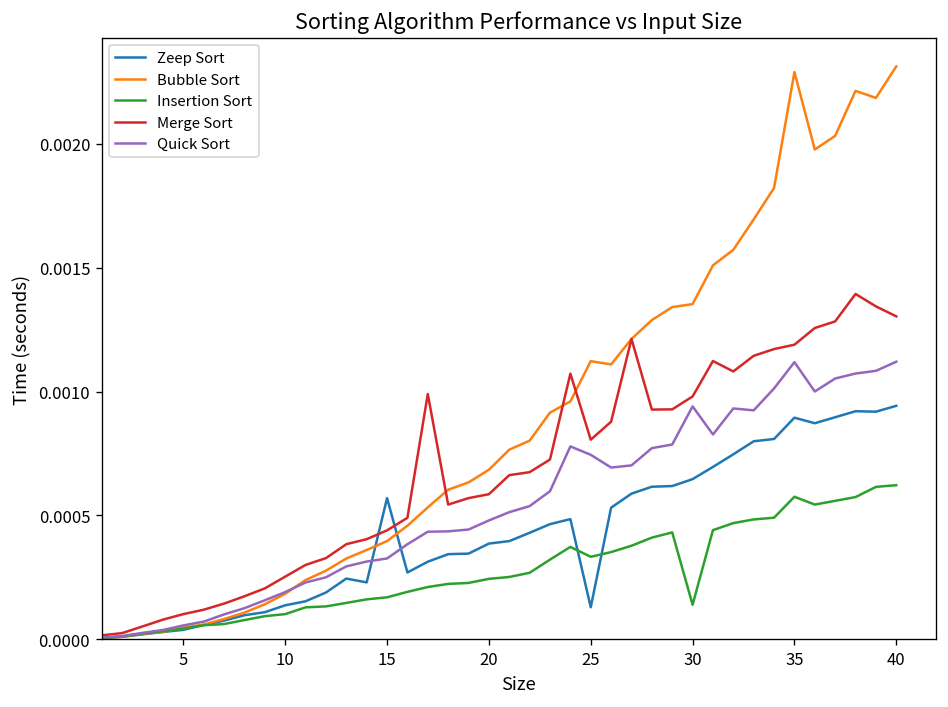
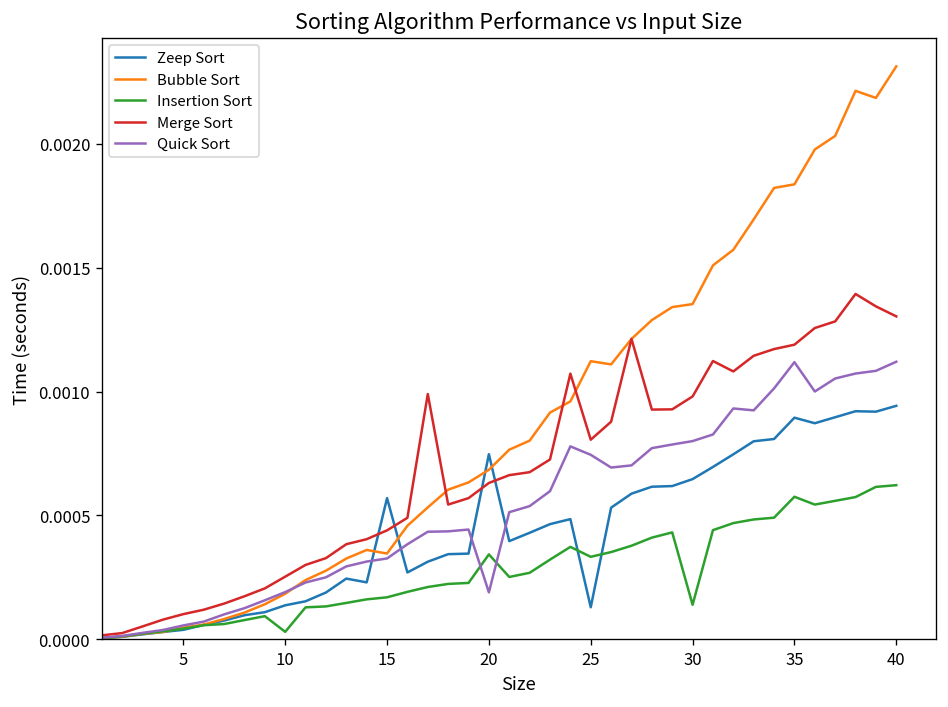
  {
    "Zeep Sort": {
      "10": 0.00014,
      "15": 0.00057,
-     "20": 0.00039,
+     "20": 0.00075,
      "25": 0.00013,
      "30": 0.00065,
      "35": 0.00089,
      "40": 0.00094
    },
    "Bubble Sort": {
-     "15": 0.00040,
+     "15": 0.00035,
      "20": 0.00068,
      "25": 0.00112,
      "30": 0.00135,
-     "35": 0.00229,
+     "35": 0.00184,
      "40": 0.00231
    },
    "Insertion Sort": {
-     "10": 0.00010,
+     "10": 0.00003,
      "15": 0.00017,
-     "20": 0.00024,
+     "20": 0.00034,
      "25": 0.00033,
      "30": 0.00014,
      "35": 0.00058,
      "40": 0.00062
    },
    "Merge Sort": {
      "5": 0.00010,
      "10": 0.00025,
      "15": 0.00044,
-     "20": 0.00059,
+     "20": 0.00063,
      "25": 0.00081,
      "30": 0.00098,
      "35": 0.00119,
      "40": 0.00130
    },
    "Quick Sort": {
      "15": 0.00033,
-     "20": 0.00048,
+     "20": 0.00019,
      "25": 0.00074,
-     "30": 0.00094,
+     "30": 0.00080,
      "35": 0.00112,
      "40": 0.00112
    }
  }
